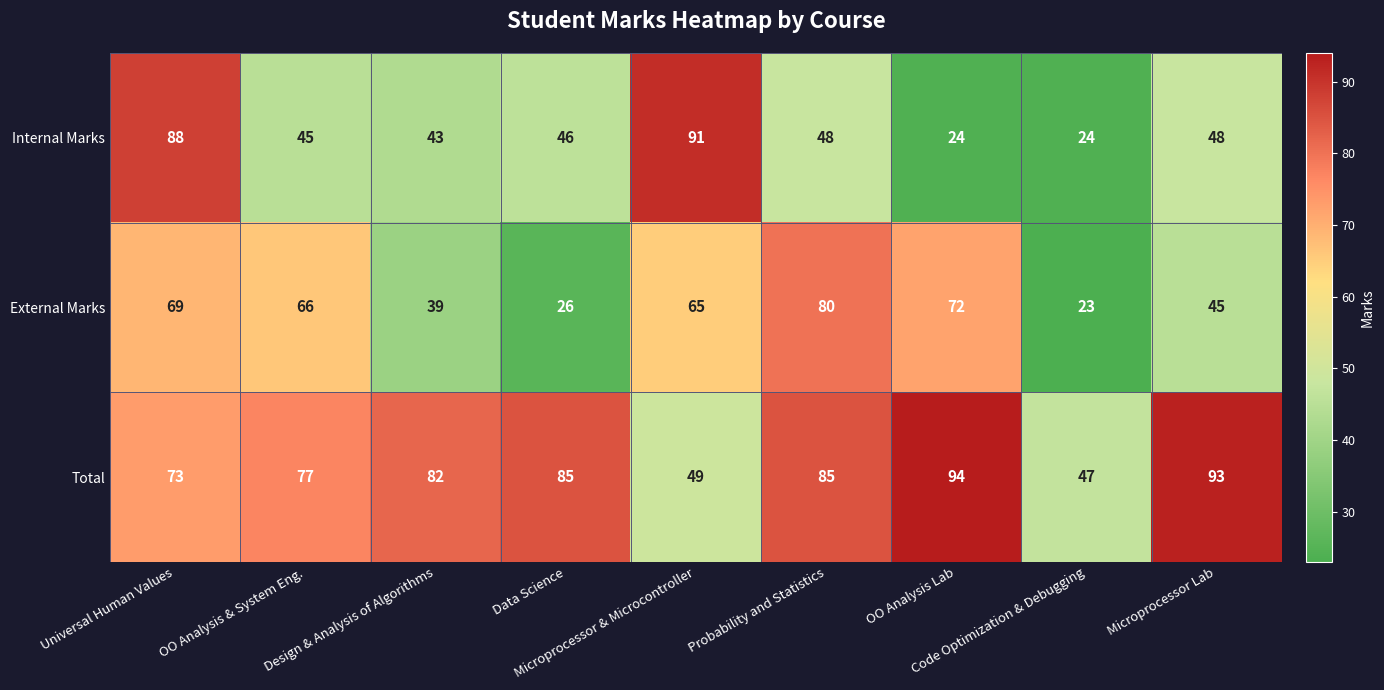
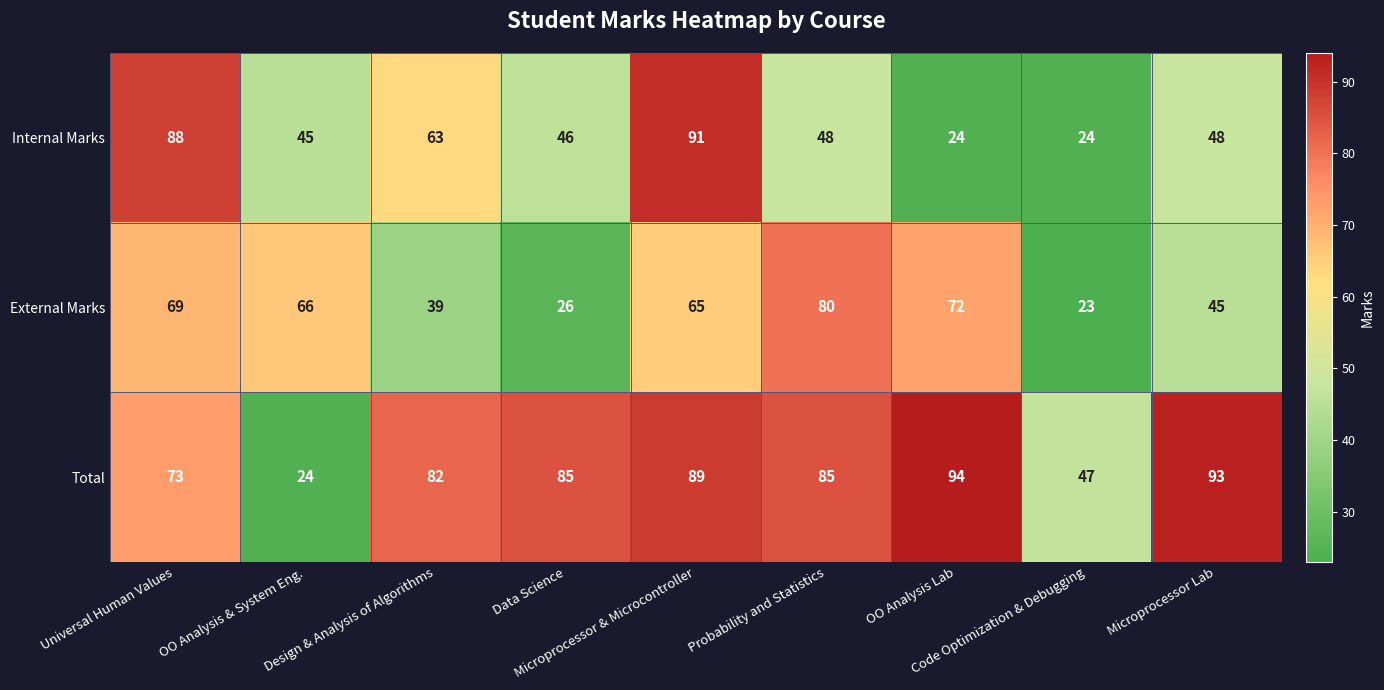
  {
    "Internal Marks": {
      "Universal Human Values": 88,
      "OO Analysis & System Eng.": 45,
-     "Design & Analysis of Algorithms": 43,
+     "Design & Analysis of Algorithms": 63,
      "Data Science": 46,
      "Microprocessor & Microcontroller": 91,
      "Probability and Statistics": 48,
      "OO Analysis Lab": 24,
      "Code Optimization & Debugging": 24,
      "Microprocessor Lab": 48
    },
    "External Marks": {
      "Universal Human Values": 69,
      "OO Analysis & System Eng.": 66,
      "Design & Analysis of Algorithms": 39,
      "Data Science": 26,
      "Microprocessor & Microcontroller": 65,
      "Probability and Statistics": 80,
      "OO Analysis Lab": 72,
      "Code Optimization & Debugging": 23,
      "Microprocessor Lab": 45
    },
    "Total": {
      "Universal Human Values": 73,
-     "OO Analysis & System Eng.": 77,
+     "OO Analysis & System Eng.": 24,
      "Design & Analysis of Algorithms": 82,
      "Data Science": 85,
-     "Microprocessor & Microcontroller": 49,
+     "Microprocessor & Microcontroller": 89,
      "Probability and Statistics": 85,
      "OO Analysis Lab": 94,
      "Code Optimization & Debugging": 47,
      "Microprocessor Lab": 93
    }
  }
